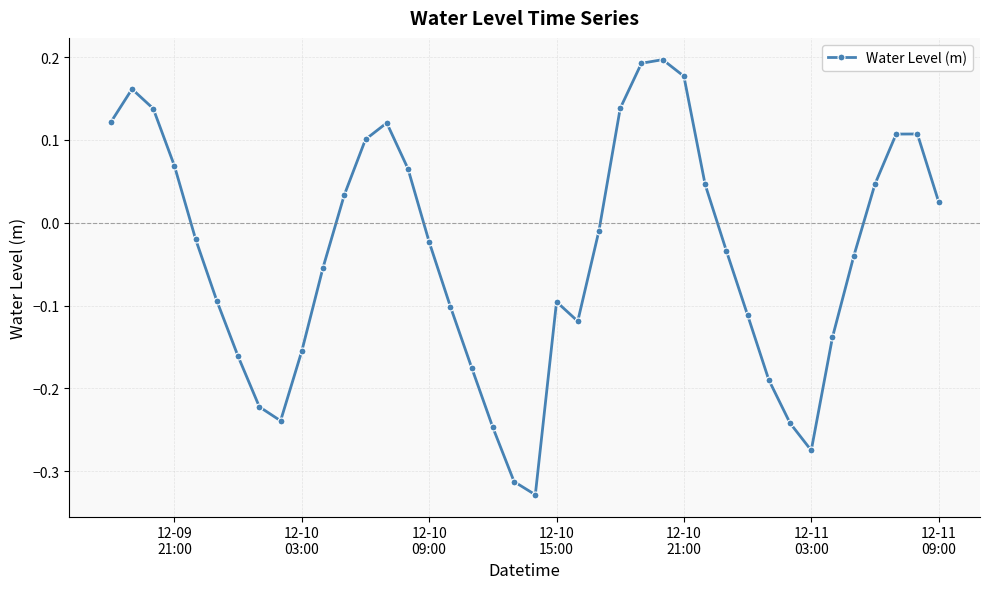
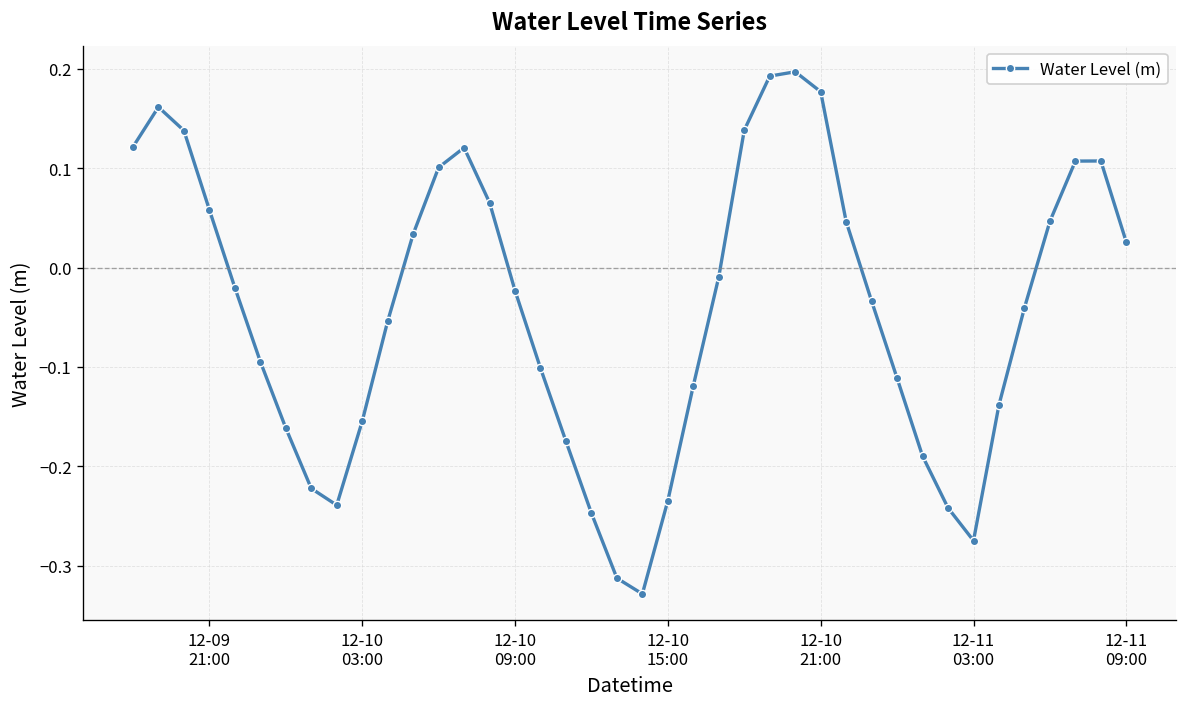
  {
-   "12-09 21:00": 0.07,
+   "12-09 21:00": 0.06,
    "12-10 03:00": -0.15,
    "12-10 09:00": -0.02,
-   "12-10 15:00": -0.10,
+   "12-10 15:00": -0.23,
    "12-10 21:00": 0.18,
    "12-11 03:00": -0.27,
    "12-11 09:00": 0.03
  }
